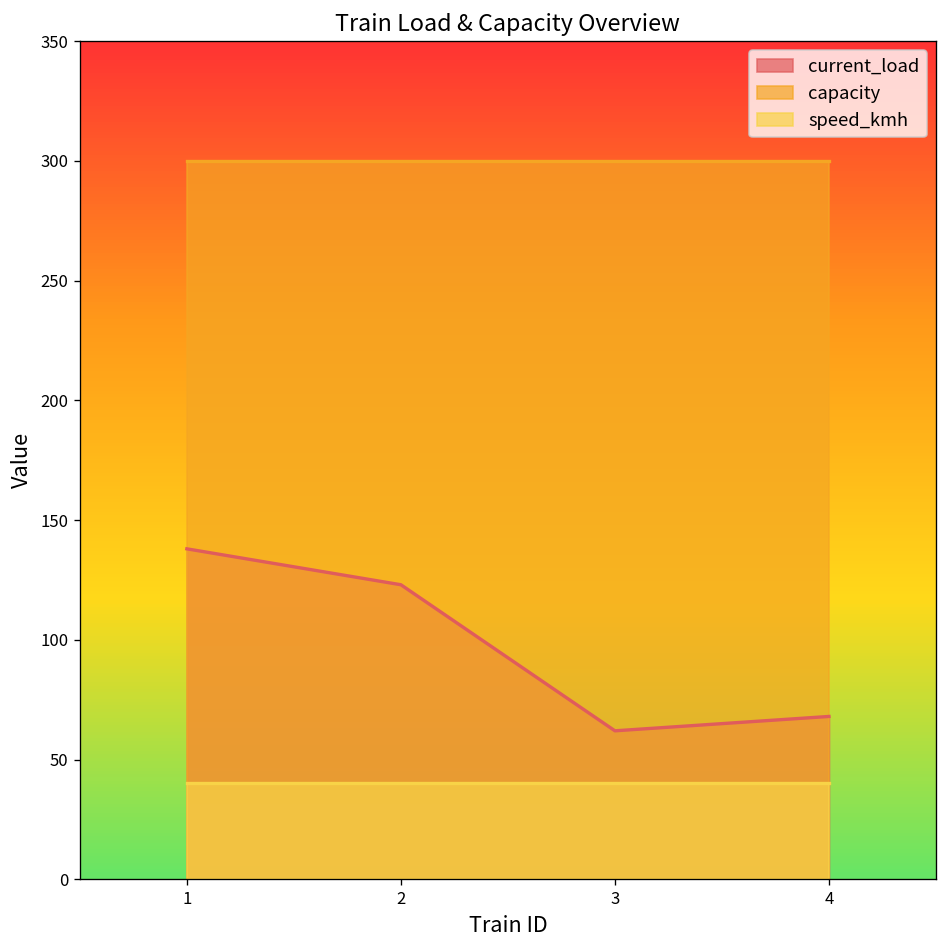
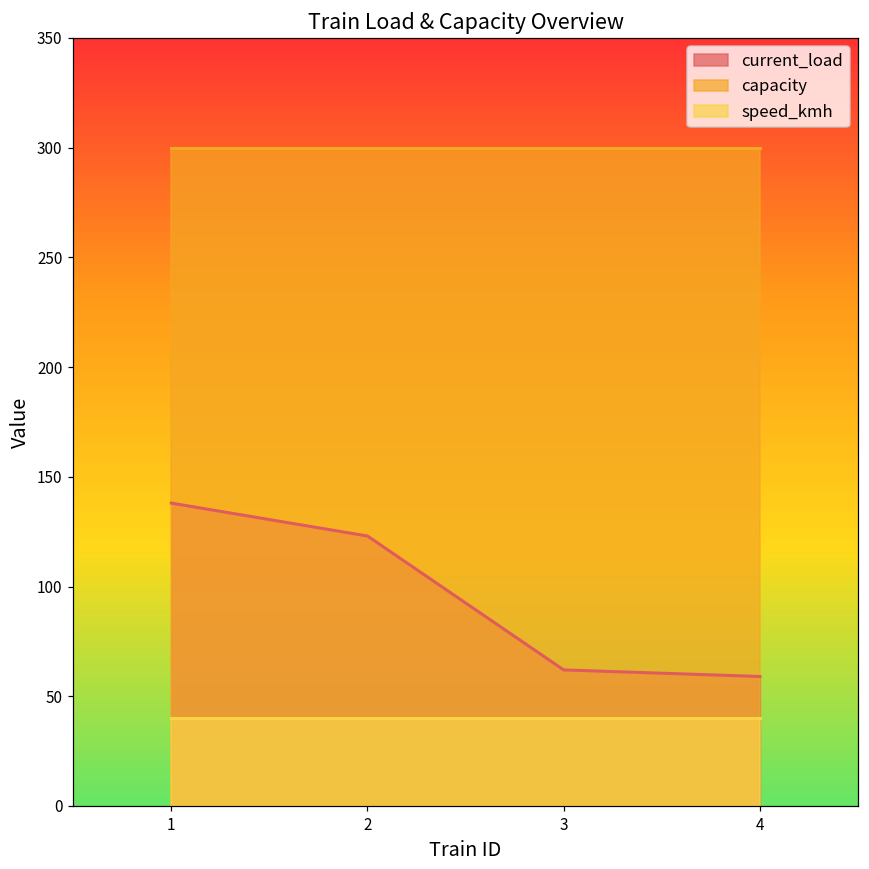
  {
    "current_load": {
      "1": 138,
      "2": 123,
      "3": 62,
-     "4": 68
+     "4": 59
    }
  }
